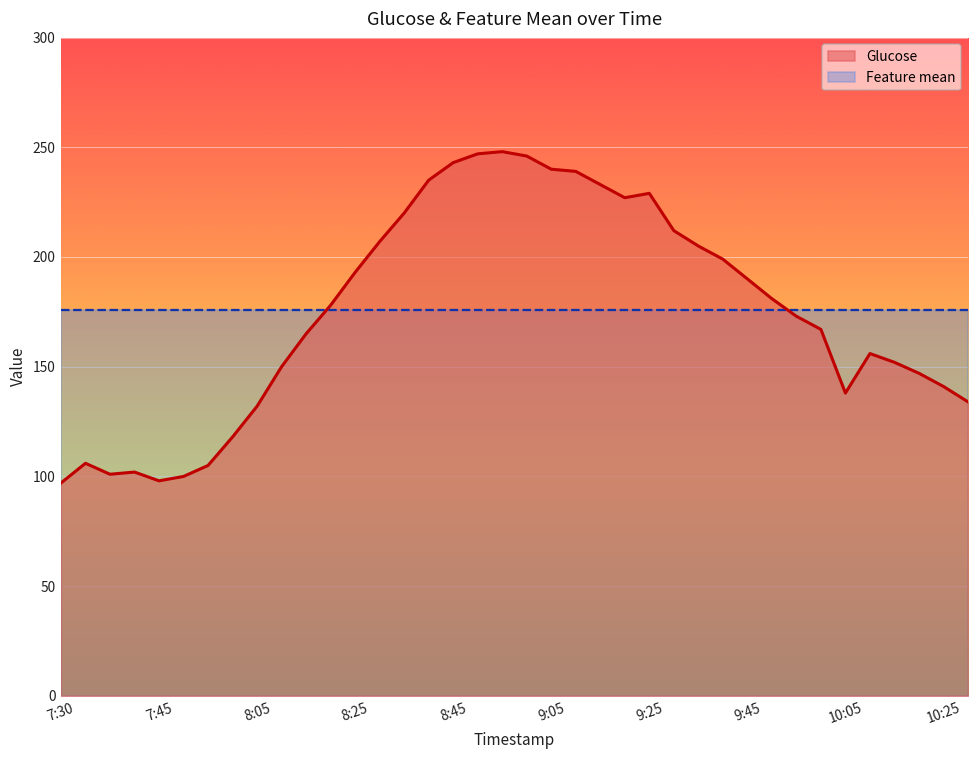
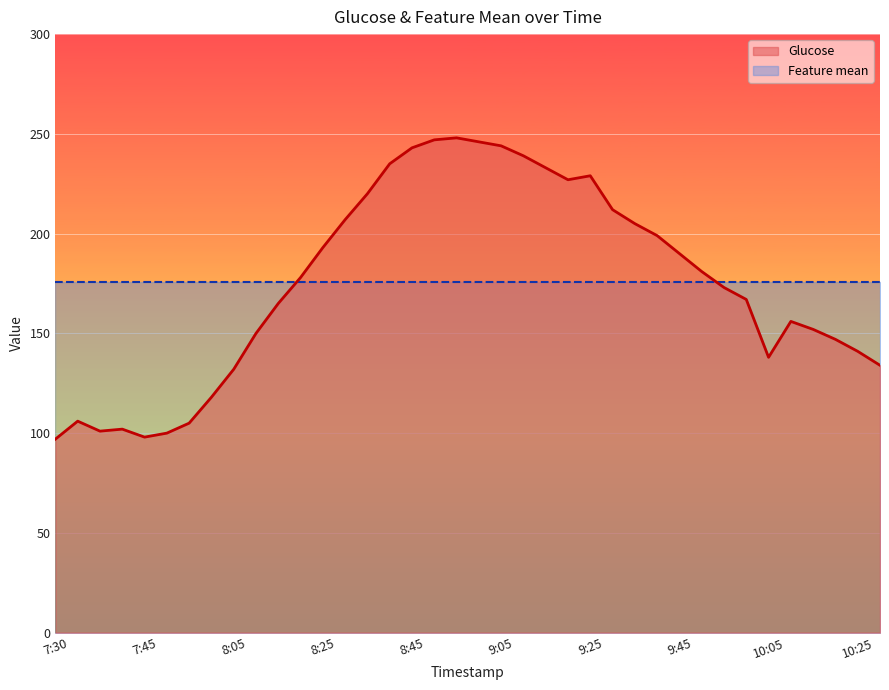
  {
    "Glucose": {
      "7:45": 98,
      "8:05": 132,
      "8:25": 193,
      "8:45": 243,
-     "9:05": 240,
+     "9:05": 244,
      "9:25": 229,
      "9:45": 190,
      "10:05": 138,
      "10:25": 141
    },
    "Feature mean": {
      "7:45": 176,
      "8:05": 176,
      "8:25": 176,
      "8:45": 176,
      "9:05": 176,
      "9:25": 176,
      "9:45": 176,
      "10:05": 176,
      "10:25": 176
    }
  }
